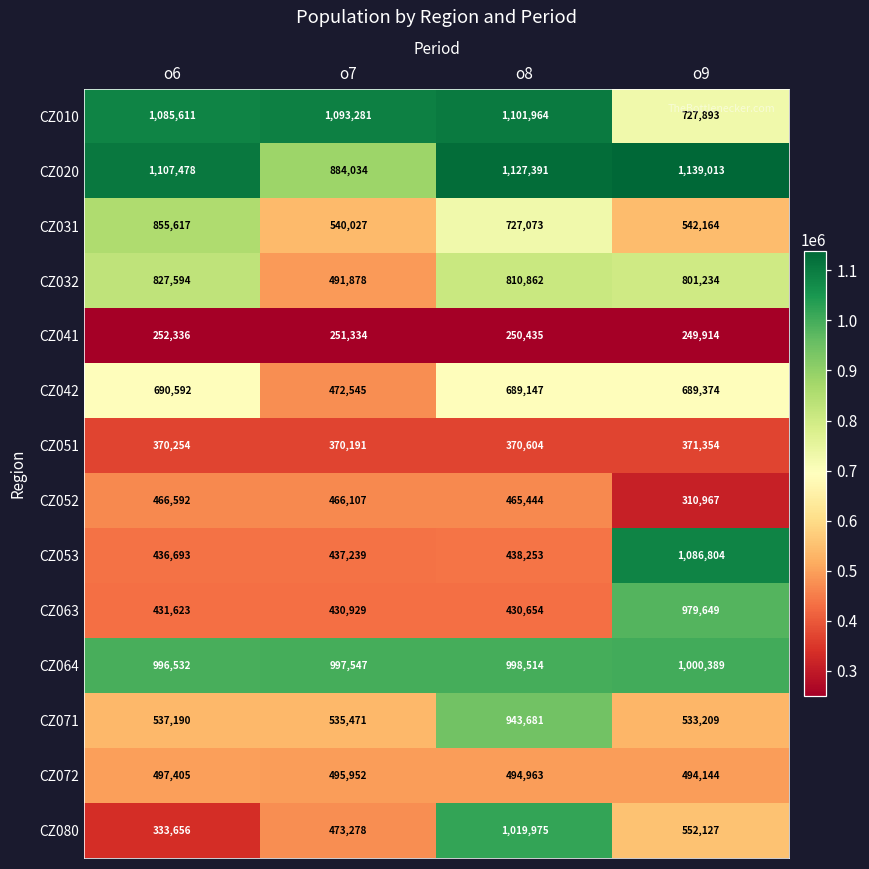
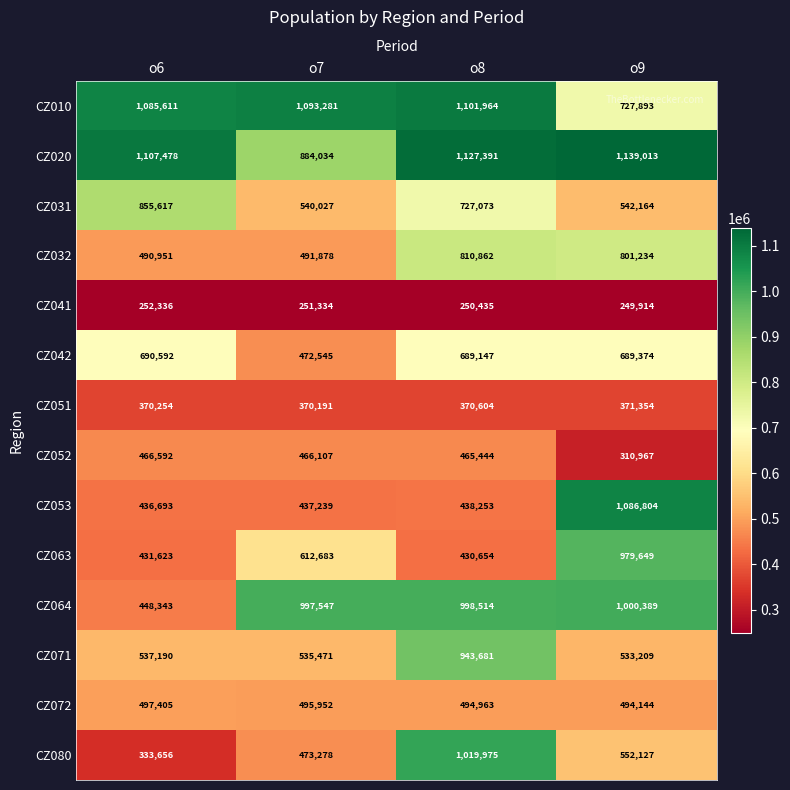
  {
    "CZ010": {
      "o6": "1,085,611",
      "o7": "1,093,281",
      "o8": "1,101,964"
    },
    "CZ020": {
      "o6": "1,107,478",
      "o7": "884,034",
      "o8": "1,127,391",
      "o9": "1,139,013"
    },
    "CZ031": {
      "o6": "855,617",
      "o7": "540,027",
      "o8": "727,073",
      "o9": "542,164"
    },
    "CZ032": {
-     "o6": "827,594",
+     "o6": "490,951",
      "o7": "491,878",
      "o8": "810,862",
      "o9": "801,234"
    },
    "CZ041": {
      "o6": "252,336",
      "o7": "251,334",
      "o8": "250,435",
      "o9": "249,914"
    },
    "CZ042": {
      "o6": "690,592",
      "o7": "472,545",
      "o8": "689,147",
      "o9": "689,374"
    },
    "CZ051": {
      "o6": "370,254",
      "o7": "370,191",
      "o8": "370,604",
      "o9": "371,354"
    },
    "CZ052": {
      "o6": "466,592",
      "o7": "466,107",
      "o8": "465,444",
      "o9": "310,967"
    },
    "CZ053": {
      "o6": "436,693",
      "o7": "437,239",
      "o8": "438,253",
      "o9": "1,086,804"
    },
    "CZ063": {
      "o6": "431,623",
-     "o7": "430,929",
+     "o7": "612,683",
      "o8": "430,654",
      "o9": "979,649"
    },
    "CZ064": {
-     "o6": "996,532",
+     "o6": "448,343",
      "o7": "997,547",
      "o8": "998,514",
      "o9": "1,000,389"
    },
    "CZ071": {
      "o6": "537,190",
      "o7": "535,471",
      "o8": "943,681",
      "o9": "533,209"
    },
    "CZ072": {
      "o6": "497,405",
      "o7": "495,952",
      "o8": "494,963",
      "o9": "494,144"
    },
    "CZ080": {
      "o6": "333,656",
      "o7": "473,278",
      "o8": "1,019,975",
      "o9": "552,127"
    }
  }
